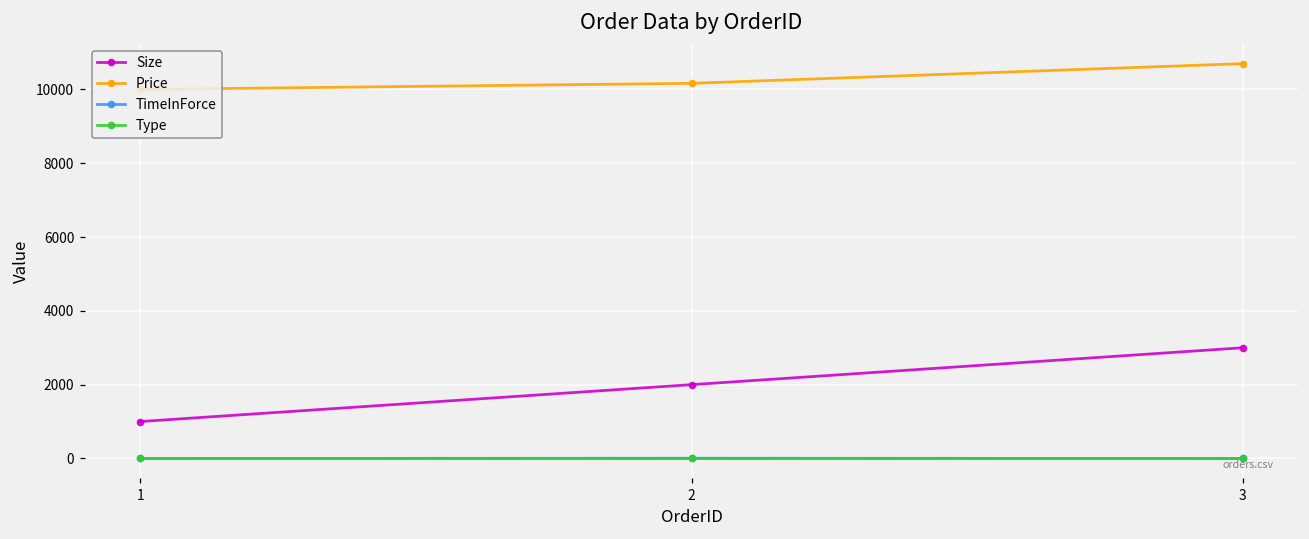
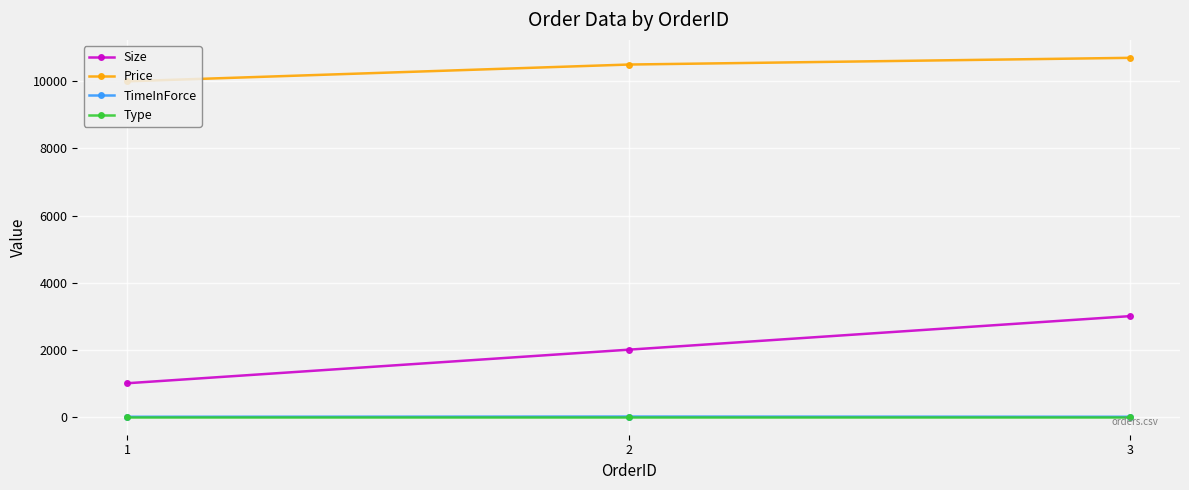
  {
    "Size": {
      "1": 1000,
      "2": 2000,
      "3": 3000
    },
    "Price": {
-     "2": 10200,
+     "2": 10500,
      "3": 10700
    },
    "Type": {
      "1": 0,
      "2": 0,
      "3": 0
    }
  }
